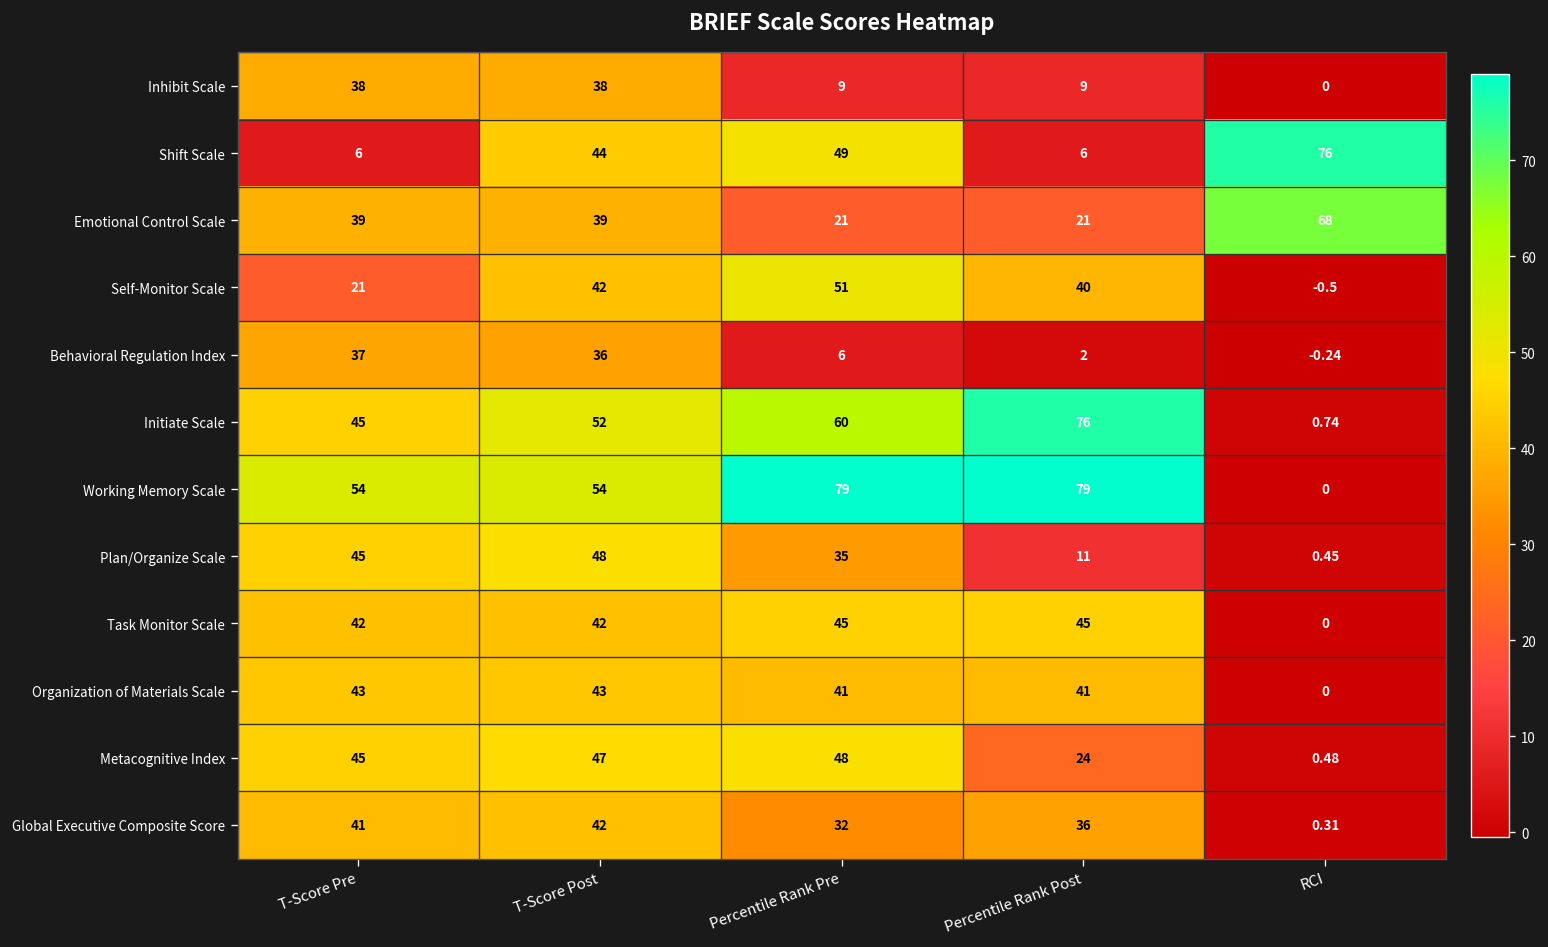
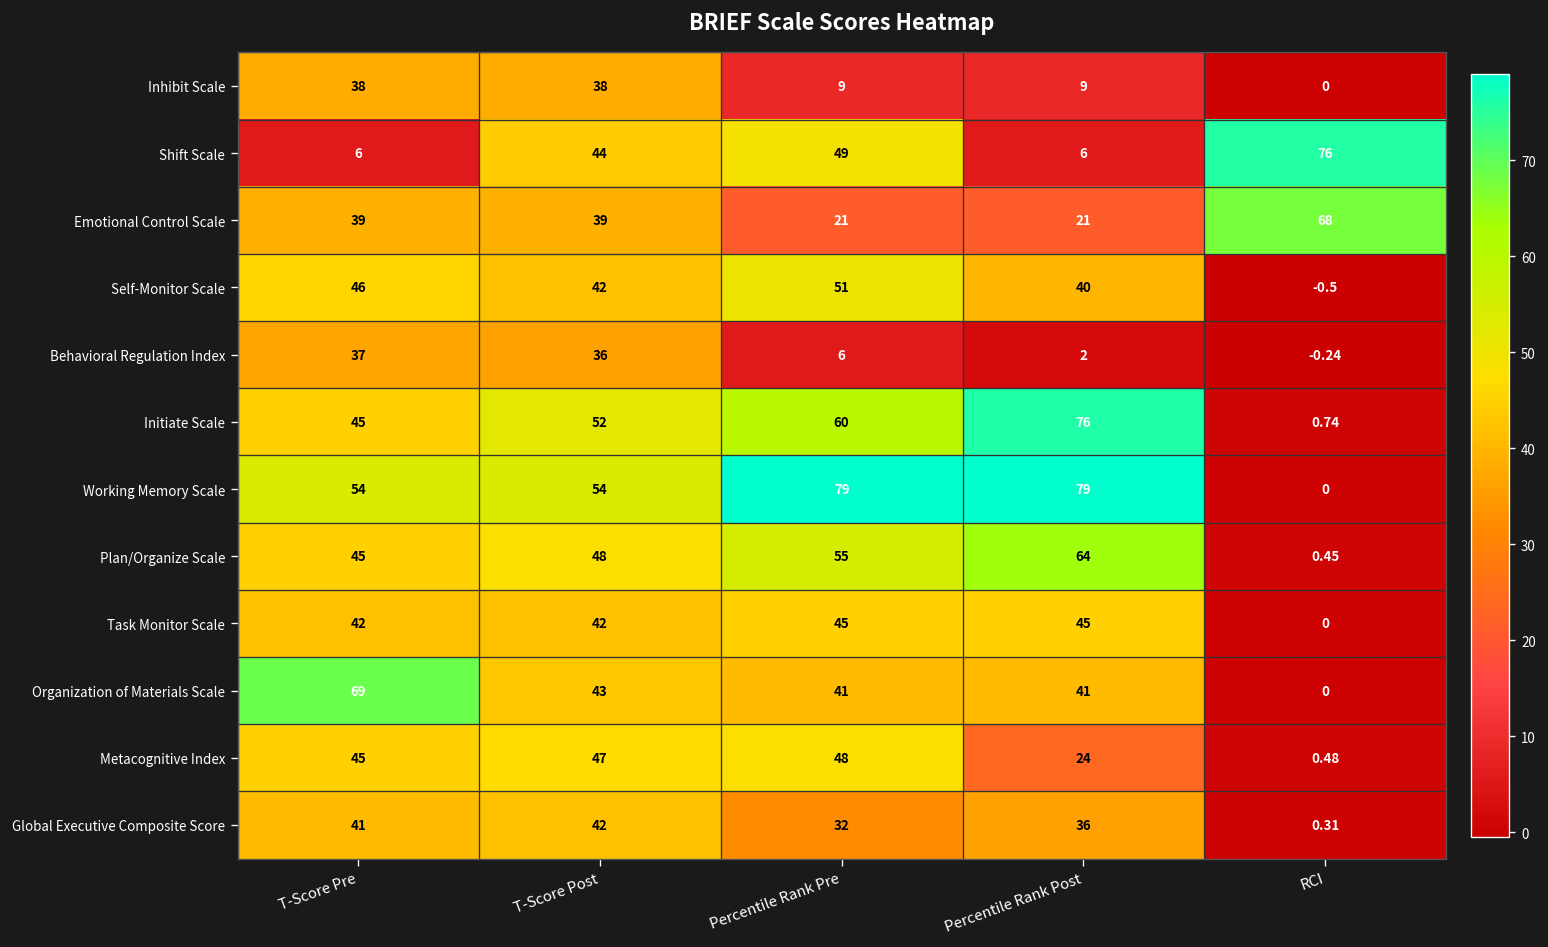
  {
    "Inhibit Scale": {
      "T-Score Pre": 38,
      "T-Score Post": 38,
      "Percentile Rank Pre": 9,
      "Percentile Rank Post": 9,
      "RCI": 0
    },
    "Shift Scale": {
      "T-Score Pre": 6,
      "T-Score Post": 44,
      "Percentile Rank Pre": 49,
      "Percentile Rank Post": 6,
      "RCI": 76
    },
    "Emotional Control Scale": {
      "T-Score Pre": 39,
      "T-Score Post": 39,
      "Percentile Rank Pre": 21,
      "Percentile Rank Post": 21,
      "RCI": 68
    },
    "Self-Monitor Scale": {
-     "T-Score Pre": 21,
+     "T-Score Pre": 46,
      "T-Score Post": 42,
      "Percentile Rank Pre": 51,
      "Percentile Rank Post": 40,
      "RCI": -0.5
    },
    "Behavioral Regulation Index": {
      "T-Score Pre": 37,
      "T-Score Post": 36,
      "Percentile Rank Pre": 6,
      "Percentile Rank Post": 2,
      "RCI": -0.24
    },
    "Initiate Scale": {
      "T-Score Pre": 45,
      "T-Score Post": 52,
      "Percentile Rank Pre": 60,
      "Percentile Rank Post": 76,
      "RCI": 0.74
    },
    "Working Memory Scale": {
      "T-Score Pre": 54,
      "T-Score Post": 54,
      "Percentile Rank Pre": 79,
      "Percentile Rank Post": 79,
      "RCI": 0
    },
    "Plan/Organize Scale": {
      "T-Score Pre": 45,
      "T-Score Post": 48,
-     "Percentile Rank Pre": 35,
-     "Percentile Rank Post": 11,
+     "Percentile Rank Pre": 55,
+     "Percentile Rank Post": 64,
      "RCI": 0.45
    },
    "Task Monitor Scale": {
      "T-Score Pre": 42,
      "T-Score Post": 42,
      "Percentile Rank Pre": 45,
      "Percentile Rank Post": 45,
      "RCI": 0
    },
    "Organization of Materials Scale": {
-     "T-Score Pre": 43,
+     "T-Score Pre": 69,
      "T-Score Post": 43,
      "Percentile Rank Pre": 41,
      "Percentile Rank Post": 41,
      "RCI": 0
    },
    "Metacognitive Index": {
      "T-Score Pre": 45,
      "T-Score Post": 47,
      "Percentile Rank Pre": 48,
      "Percentile Rank Post": 24,
      "RCI": 0.48
    },
    "Global Executive Composite Score": {
      "T-Score Pre": 41,
      "T-Score Post": 42,
      "Percentile Rank Pre": 32,
      "Percentile Rank Post": 36,
      "RCI": 0.31
    }
  }
